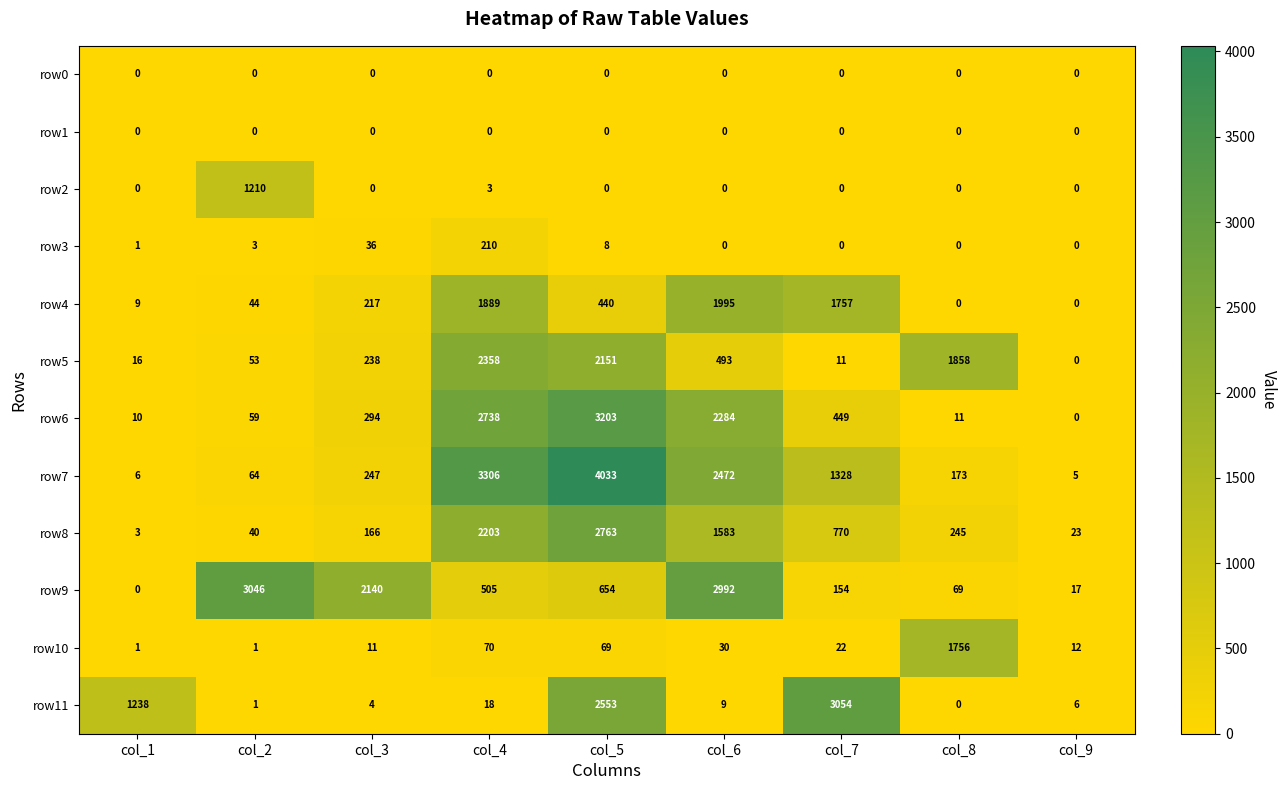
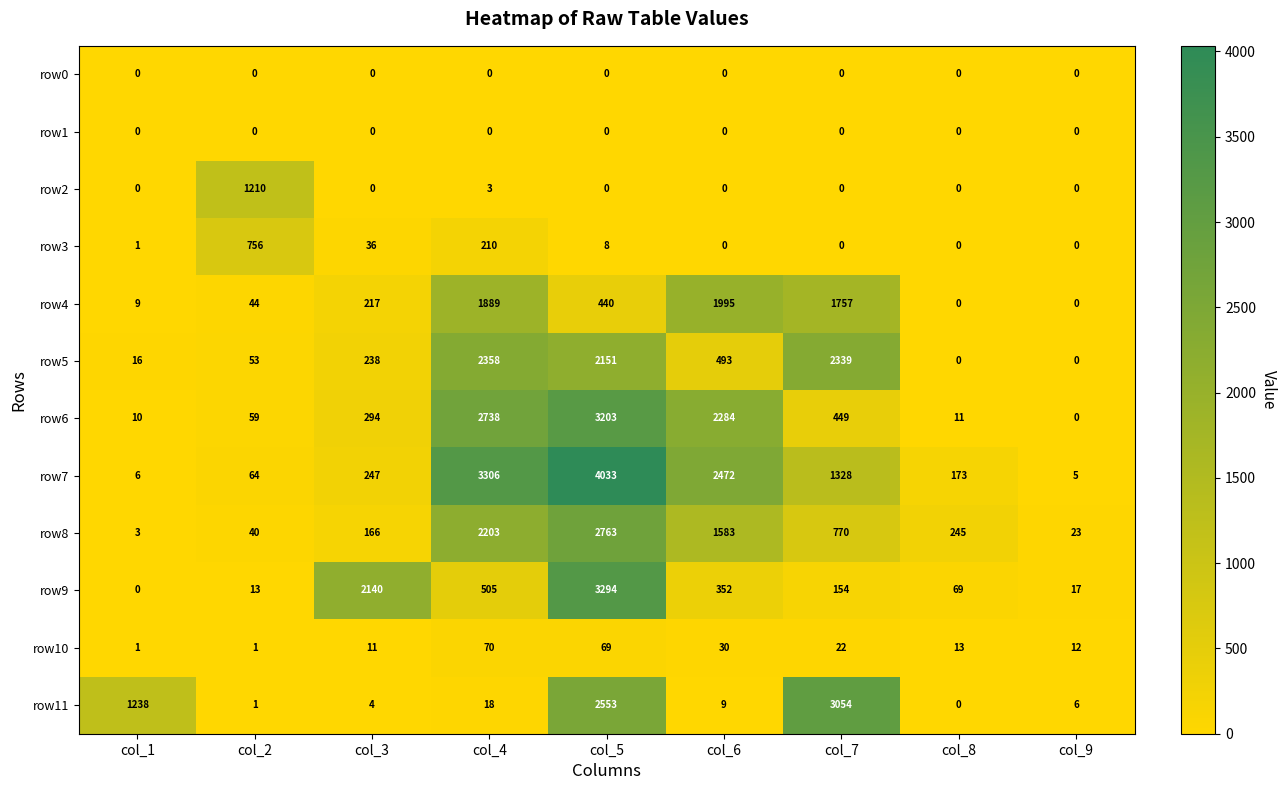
  {
    "row0": {
      "col_1": 0,
      "col_2": 0,
      "col_3": 0,
      "col_4": 0,
      "col_5": 0,
      "col_6": 0,
      "col_7": 0,
      "col_8": 0,
      "col_9": 0
    },
    "row1": {
      "col_1": 0,
      "col_2": 0,
      "col_3": 0,
      "col_4": 0,
      "col_5": 0,
      "col_6": 0,
      "col_7": 0,
      "col_8": 0,
      "col_9": 0
    },
    "row2": {
      "col_1": 0,
      "col_2": 1210,
      "col_3": 0,
      "col_4": 3,
      "col_5": 0,
      "col_6": 0,
      "col_7": 0,
      "col_8": 0,
      "col_9": 0
    },
    "row3": {
      "col_1": 1,
-     "col_2": 3,
+     "col_2": 756,
      "col_3": 36,
      "col_4": 210,
      "col_5": 8,
      "col_6": 0,
      "col_7": 0,
      "col_8": 0,
      "col_9": 0
    },
    "row4": {
      "col_1": 9,
      "col_2": 44,
      "col_3": 217,
      "col_4": 1889,
      "col_5": 440,
      "col_6": 1995,
      "col_7": 1757,
      "col_8": 0,
      "col_9": 0
    },
    "row5": {
      "col_1": 16,
      "col_2": 53,
      "col_3": 238,
      "col_4": 2358,
      "col_5": 2151,
      "col_6": 493,
-     "col_7": 11,
-     "col_8": 1858,
+     "col_7": 2339,
+     "col_8": 0,
      "col_9": 0
    },
    "row6": {
      "col_1": 10,
      "col_2": 59,
      "col_3": 294,
      "col_4": 2738,
      "col_5": 3203,
      "col_6": 2284,
      "col_7": 449,
      "col_8": 11,
      "col_9": 0
    },
    "row7": {
      "col_1": 6,
      "col_2": 64,
      "col_3": 247,
      "col_4": 3306,
      "col_5": 4033,
      "col_6": 2472,
      "col_7": 1328,
      "col_8": 173,
      "col_9": 5
    },
    "row8": {
      "col_1": 3,
      "col_2": 40,
      "col_3": 166,
      "col_4": 2203,
      "col_5": 2763,
      "col_6": 1583,
      "col_7": 770,
      "col_8": 245,
      "col_9": 23
    },
    "row9": {
      "col_1": 0,
-     "col_2": 3046,
+     "col_2": 13,
      "col_3": 2140,
      "col_4": 505,
-     "col_5": 654,
-     "col_6": 2992,
+     "col_5": 3294,
+     "col_6": 352,
      "col_7": 154,
      "col_8": 69,
      "col_9": 17
    },
    "row10": {
      "col_1": 1,
      "col_2": 1,
      "col_3": 11,
      "col_4": 70,
      "col_5": 69,
      "col_6": 30,
      "col_7": 22,
-     "col_8": 1756,
+     "col_8": 13,
      "col_9": 12
    },
    "row11": {
      "col_1": 1238,
      "col_2": 1,
      "col_3": 4,
      "col_4": 18,
      "col_5": 2553,
      "col_6": 9,
      "col_7": 3054,
      "col_8": 0,
      "col_9": 6
    }
  }
